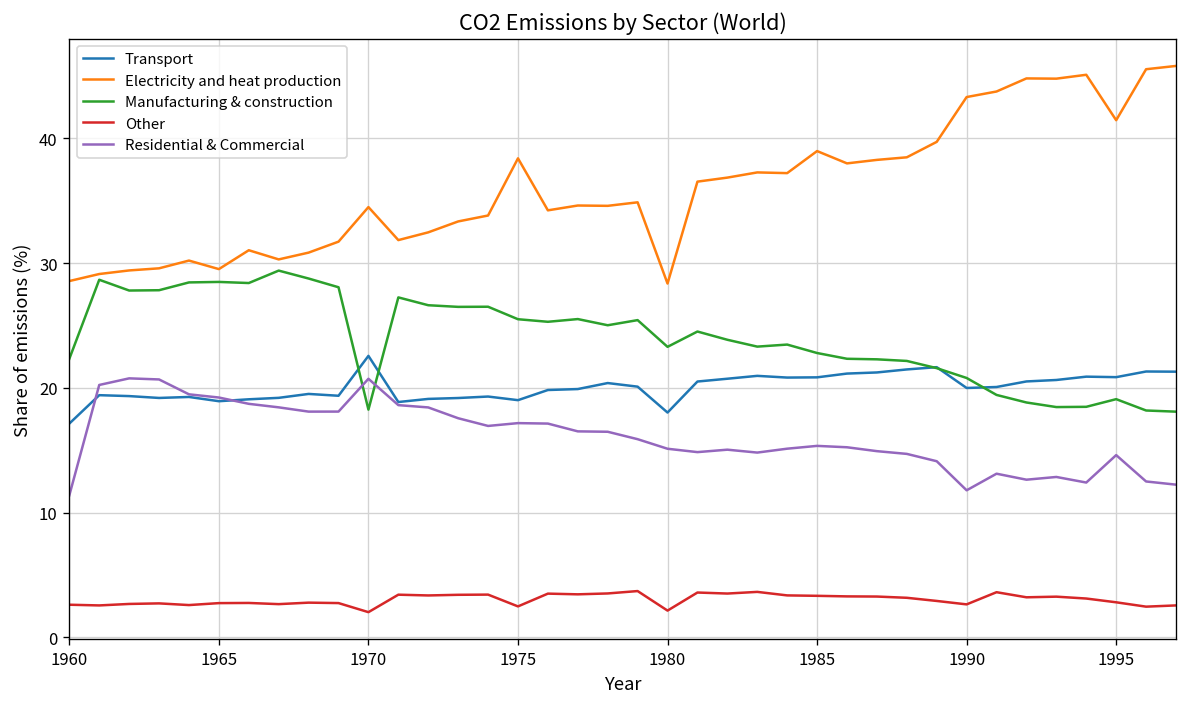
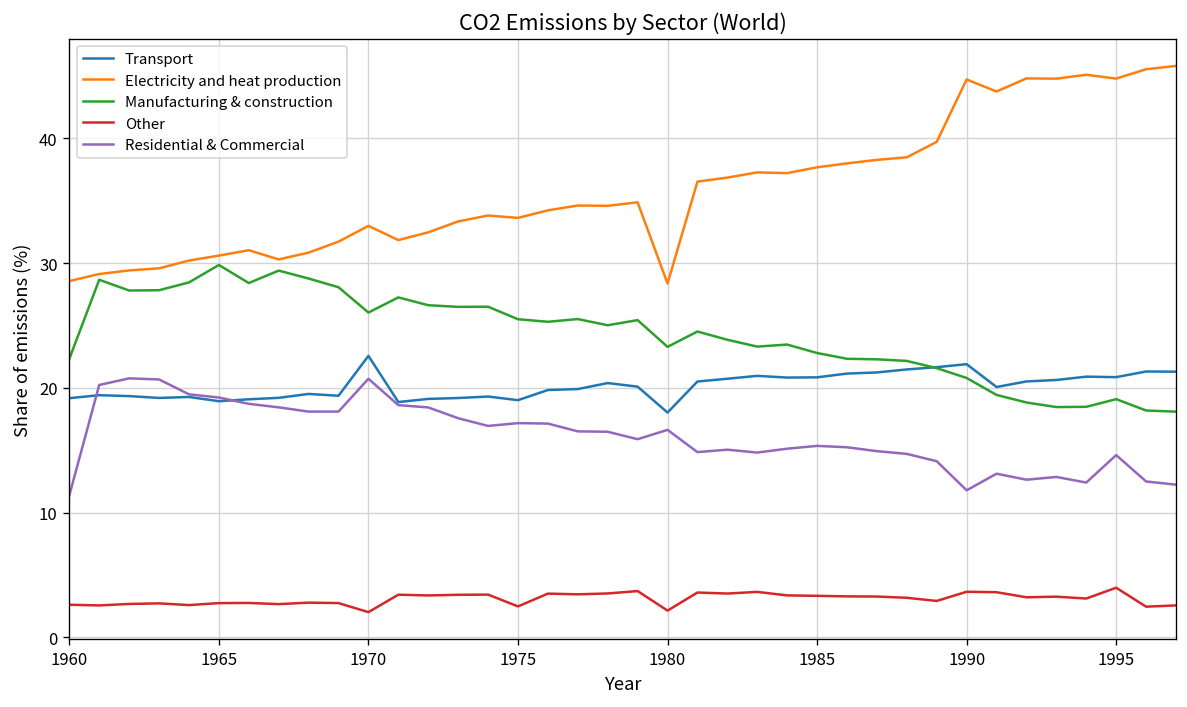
  {
    "Transport": {
-     "1960": 17.1,
+     "1960": 19.2,
      "1965": 18.9,
      "1970": 22.6,
      "1975": 19.0,
      "1980": 18.0,
      "1985": 20.8,
-     "1990": 20.0,
+     "1990": 21.9,
      "1995": 20.9
    },
    "Electricity and heat production": {
      "1960": 28.6,
-     "1965": 29.5,
-     "1970": 34.5,
-     "1975": 38.4,
+     "1965": 30.6,
+     "1970": 33.0,
+     "1975": 33.6,
      "1980": 28.4,
-     "1985": 39.0,
-     "1990": 43.3,
-     "1995": 41.5
+     "1985": 37.7,
+     "1990": 44.7,
+     "1995": 44.8
    },
    "Manufacturing & construction": {
      "1960": 22.3,
-     "1965": 28.5,
-     "1970": 18.3,
+     "1965": 29.9,
+     "1970": 26.0,
      "1975": 25.5,
      "1980": 23.3,
      "1985": 22.8,
      "1990": 20.8,
      "1995": 19.1
    },
    "Other": {
      "1960": 2.6,
      "1965": 2.7,
      "1970": 2.0,
      "1975": 2.5,
      "1980": 2.1,
      "1985": 3.3,
-     "1990": 2.6,
-     "1995": 2.8
+     "1990": 3.7,
+     "1995": 4.0
    },
    "Residential & Commercial": {
      "1960": 11.4,
      "1965": 19.2,
      "1970": 20.7,
      "1975": 17.2,
-     "1980": 15.1,
+     "1980": 16.6,
      "1985": 15.3,
      "1990": 11.8,
      "1995": 14.6
    }
  }
